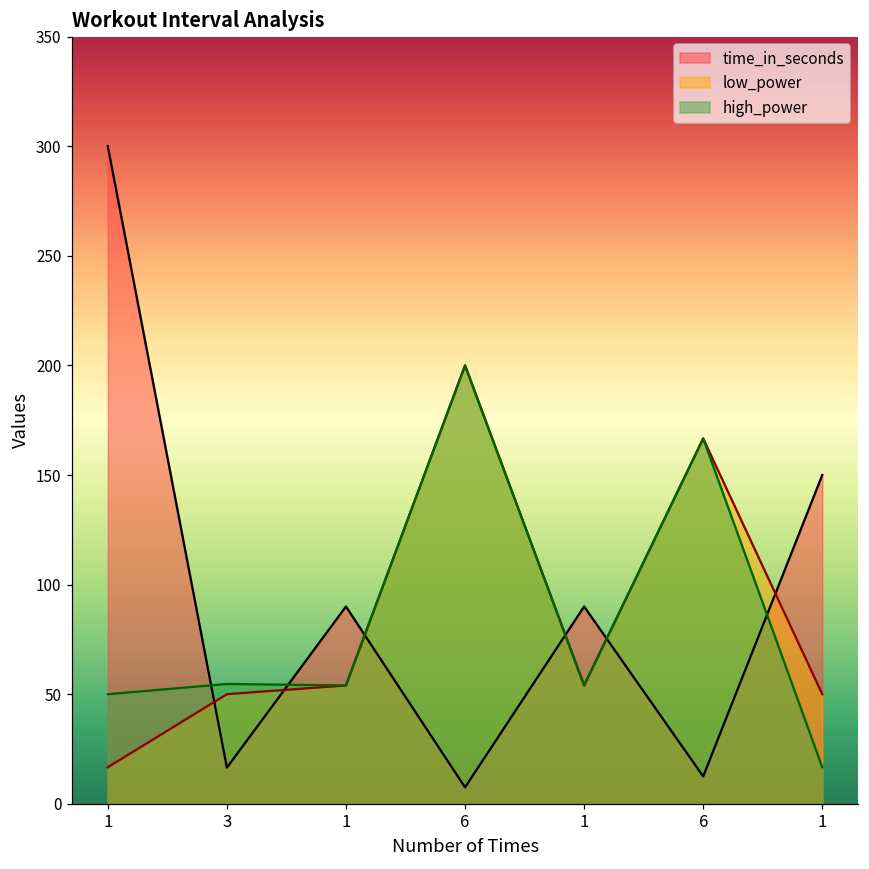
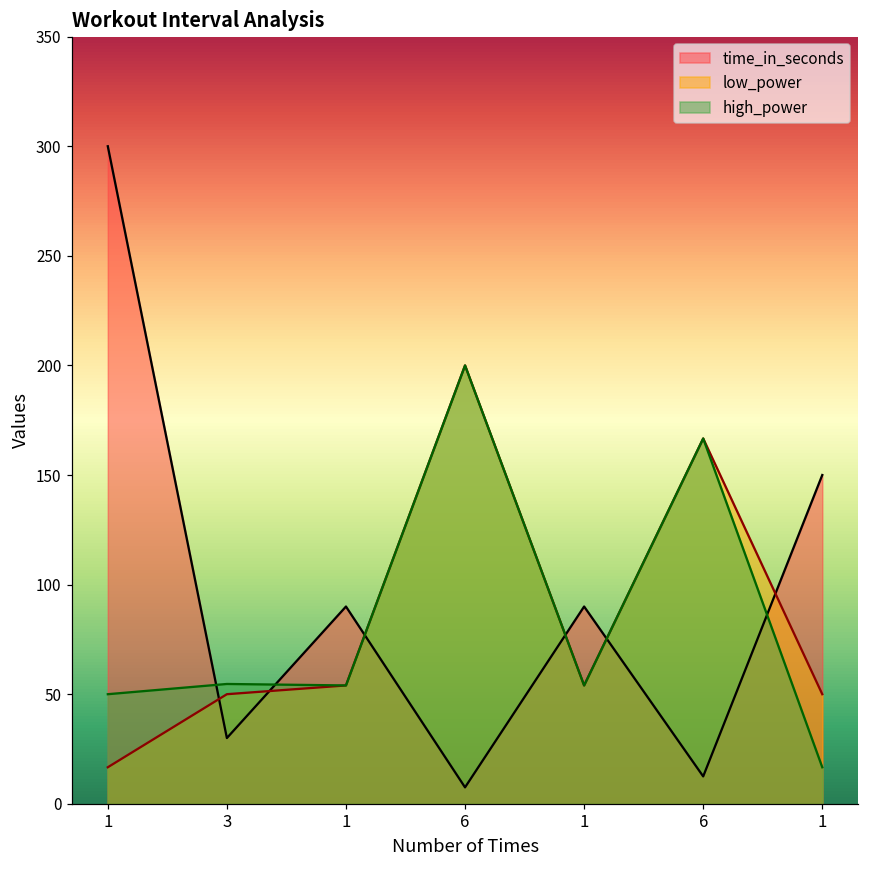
  {
    "time_in_seconds": {
-     "3": 17
+     "3": 30
    },
    "low_power": {
      "3": 50
    },
    "high_power": {
      "3": 55
    }
  }
